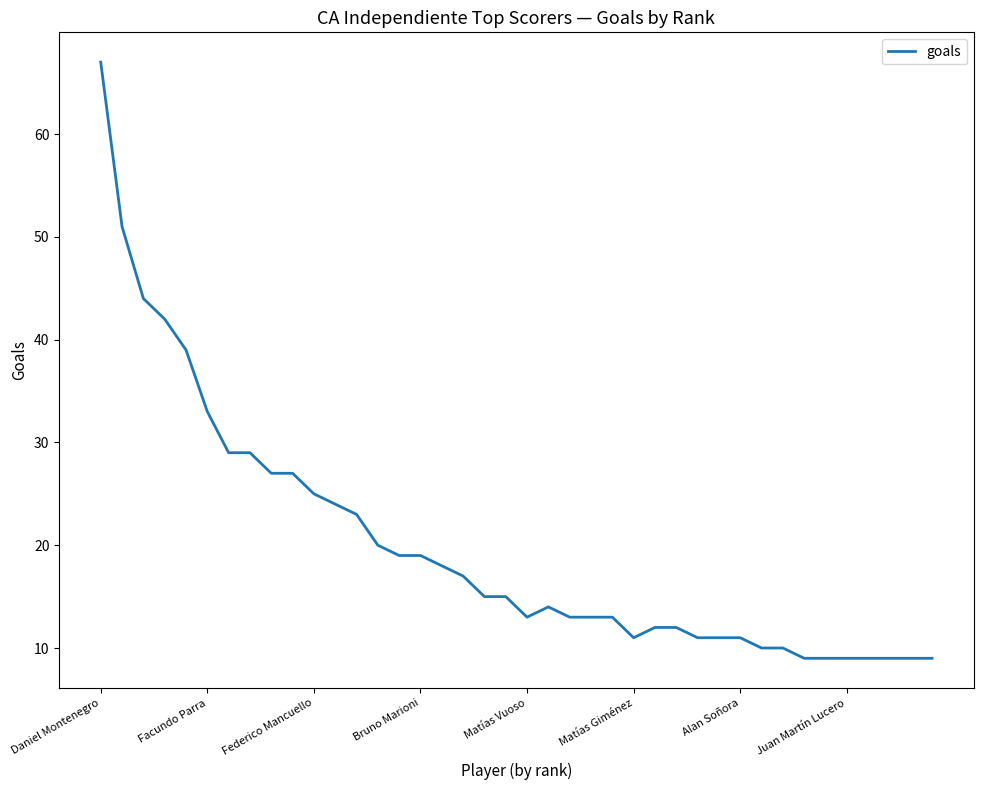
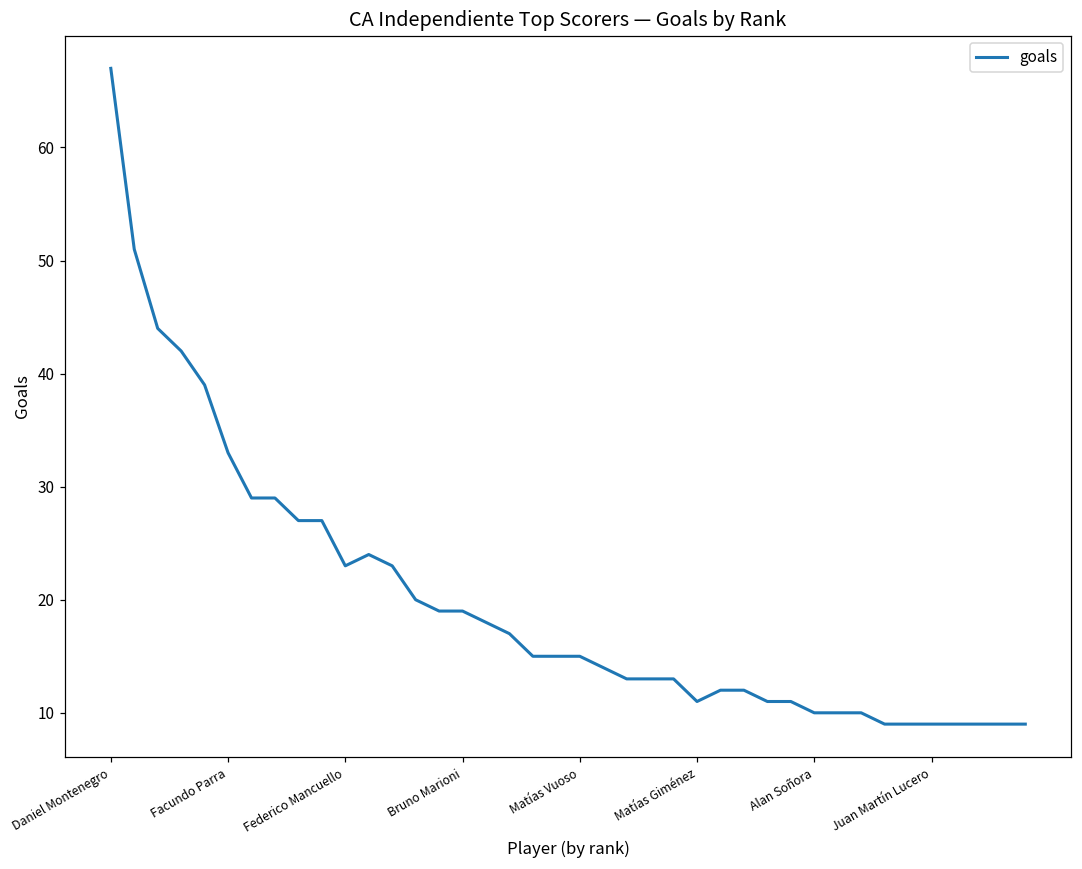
  {
    "Daniel Montenegro": 67,
    "Facundo Parra": 33,
-   "Federico Mancuello": 25,
+   "Federico Mancuello": 23,
    "Bruno Marioni": 19,
-   "Matías Vuoso": 13,
+   "Matías Vuoso": 15,
    "Matías Giménez": 11,
-   "Alan Soñora": 11,
+   "Alan Soñora": 10,
    "Juan Martín Lucero": 9
  }
